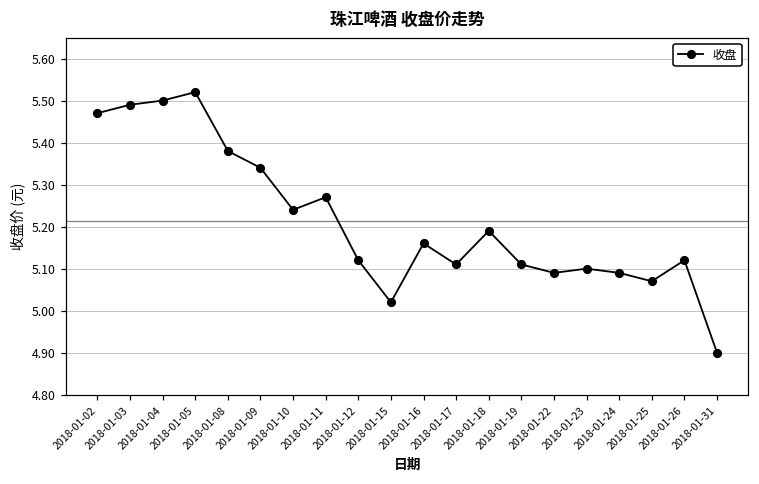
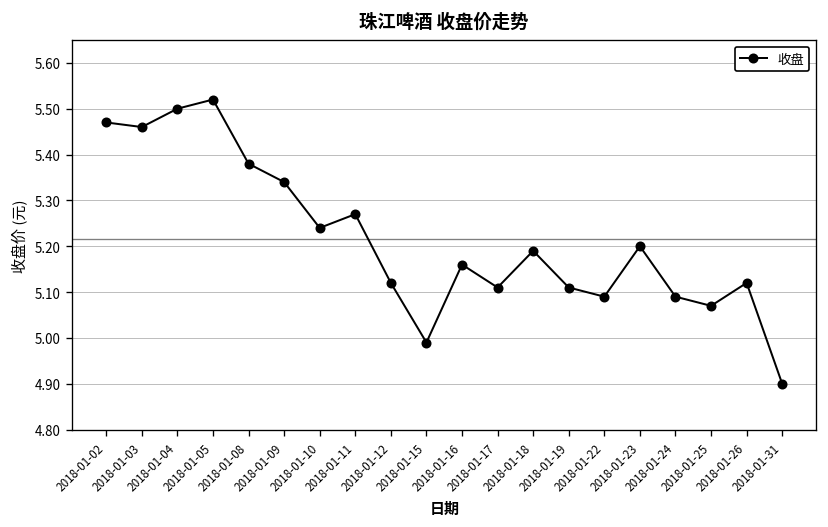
  {
    "2018-01-02": 5.47,
-   "2018-01-03": 5.49,
+   "2018-01-03": 5.46,
    "2018-01-04": 5.50,
    "2018-01-05": 5.52,
    "2018-01-08": 5.38,
    "2018-01-09": 5.34,
    "2018-01-10": 5.24,
    "2018-01-11": 5.27,
    "2018-01-12": 5.12,
-   "2018-01-15": 5.02,
+   "2018-01-15": 4.99,
    "2018-01-16": 5.16,
    "2018-01-17": 5.11,
    "2018-01-18": 5.19,
    "2018-01-19": 5.11,
    "2018-01-22": 5.09,
-   "2018-01-23": 5.1,
+   "2018-01-23": 5.2,
    "2018-01-24": 5.09,
    "2018-01-25": 5.07,
    "2018-01-26": 5.12,
    "2018-01-31": 4.90
  }
